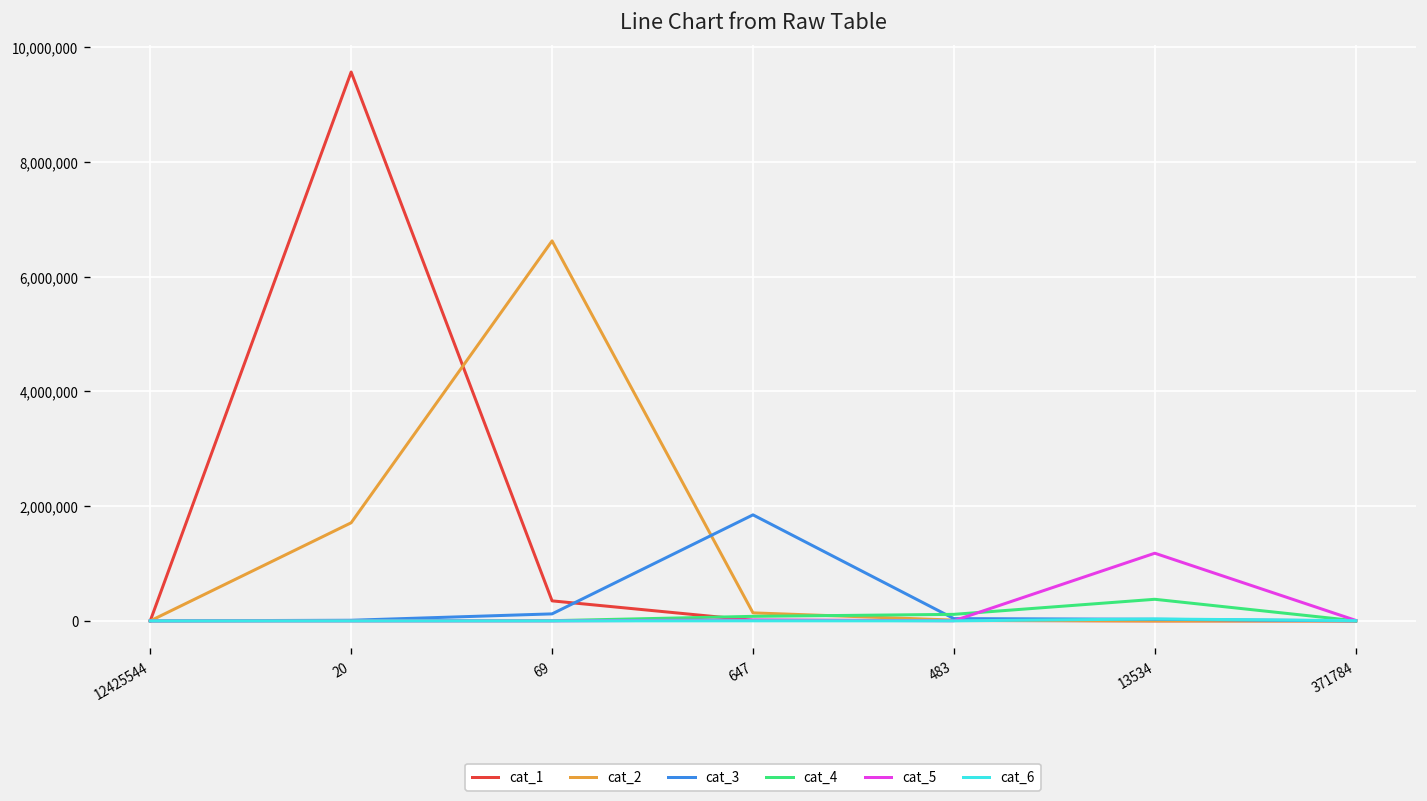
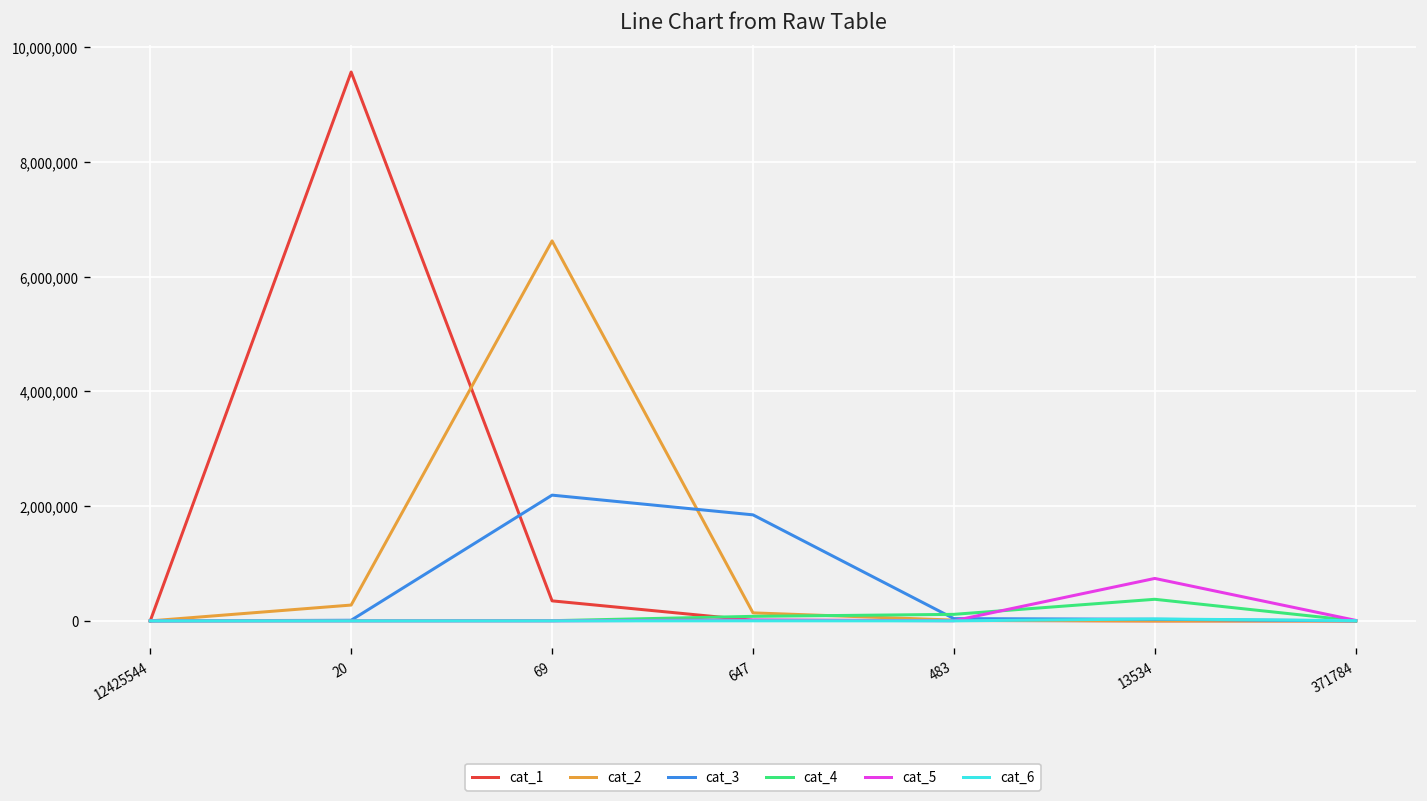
  {
    "cat_1": {
      "20": "9,600,000",
      "69": "300,000"
    },
    "cat_2": {
-     "20": "1,700,000",
+     "20": "300,000",
      "69": "6,600,000",
      "647": "100,000"
    },
    "cat_3": {
-     "69": "100,000",
+     "69": "2,200,000",
      "647": "1,800,000"
    },
    "cat_4": {
      "647": "100,000",
      "483": "100,000",
      "13534": "400,000"
    },
    "cat_5": {
-     "13534": "1,200,000"
+     "13534": "700,000"
    }
  }
